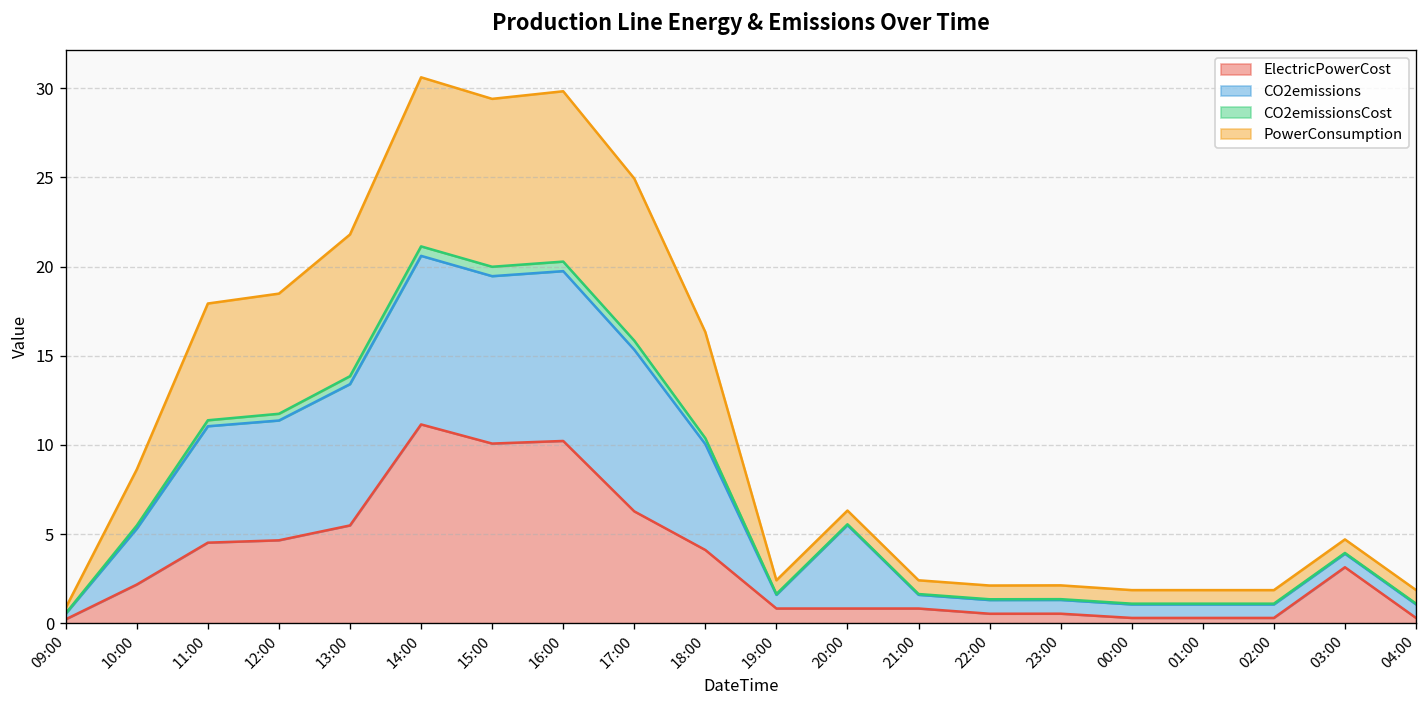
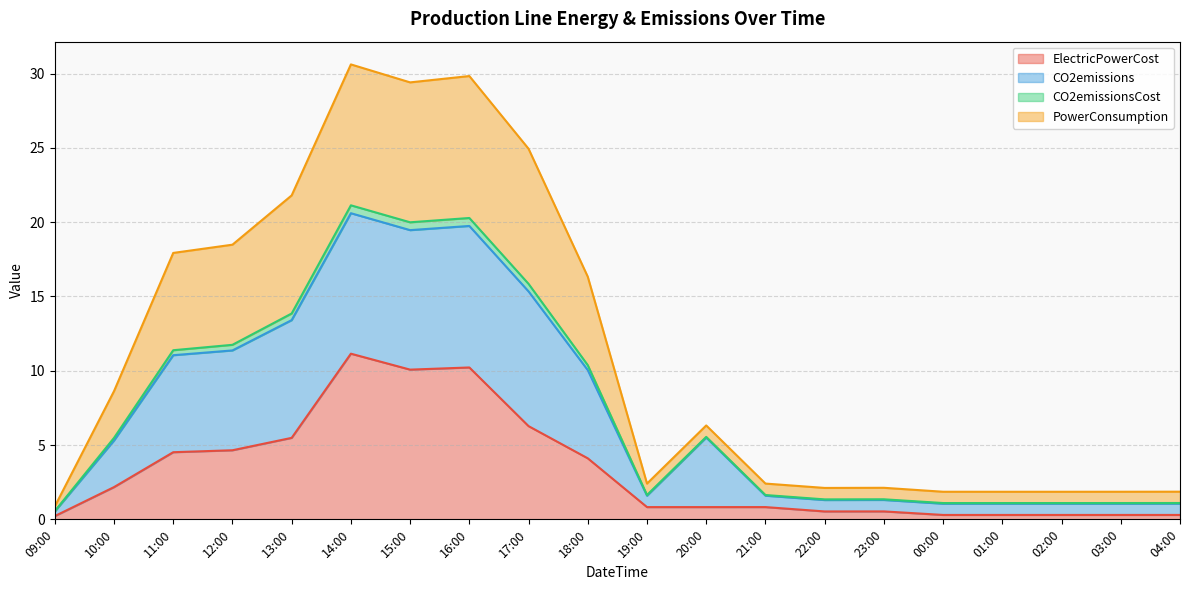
  {
    "ElectricPowerCost": {
      "09:00": 0.2,
      "10:00": 2.2,
      "11:00": 4.5,
      "12:00": 4.6,
      "13:00": 5.5,
      "14:00": 11.1,
      "15:00": 10.1,
      "16:00": 10.2,
      "17:00": 6.3,
      "18:00": 4.1,
      "19:00": 0.8,
      "20:00": 0.8,
      "21:00": 0.8,
      "22:00": 0.5,
      "23:00": 0.5,
      "00:00": 0.3,
      "01:00": 0.3,
      "02:00": 0.3,
-     "03:00": 3.1,
+     "03:00": 0.3,
      "04:00": 0.3
    },
    "CO2emissions": {
      "10:00": 3.1,
      "11:00": 6.5,
      "12:00": 6.7,
      "13:00": 7.9,
      "14:00": 9.5,
      "15:00": 9.4,
      "16:00": 9.5,
      "17:00": 9.1,
      "18:00": 5.9
    },
    "CO2emissionsCost": {
      "10:00": 0.2,
      "11:00": 0.3,
      "12:00": 0.4,
      "13:00": 0.4,
      "14:00": 0.5,
      "15:00": 0.5,
      "16:00": 0.5,
      "17:00": 0.5,
      "18:00": 0.3
    },
    "PowerConsumption": {
      "09:00": 0.3,
      "10:00": 3.1,
      "11:00": 6.5,
      "12:00": 6.7,
      "13:00": 7.9,
      "14:00": 9.5,
      "15:00": 9.4,
      "16:00": 9.6,
      "17:00": 9.1,
      "18:00": 6.0,
      "19:00": 0.8,
      "20:00": 0.8,
      "21:00": 0.8,
      "22:00": 0.8,
      "23:00": 0.8,
      "00:00": 0.8,
      "01:00": 0.8,
      "02:00": 0.8,
      "03:00": 0.8,
      "04:00": 0.8
    }
  }
